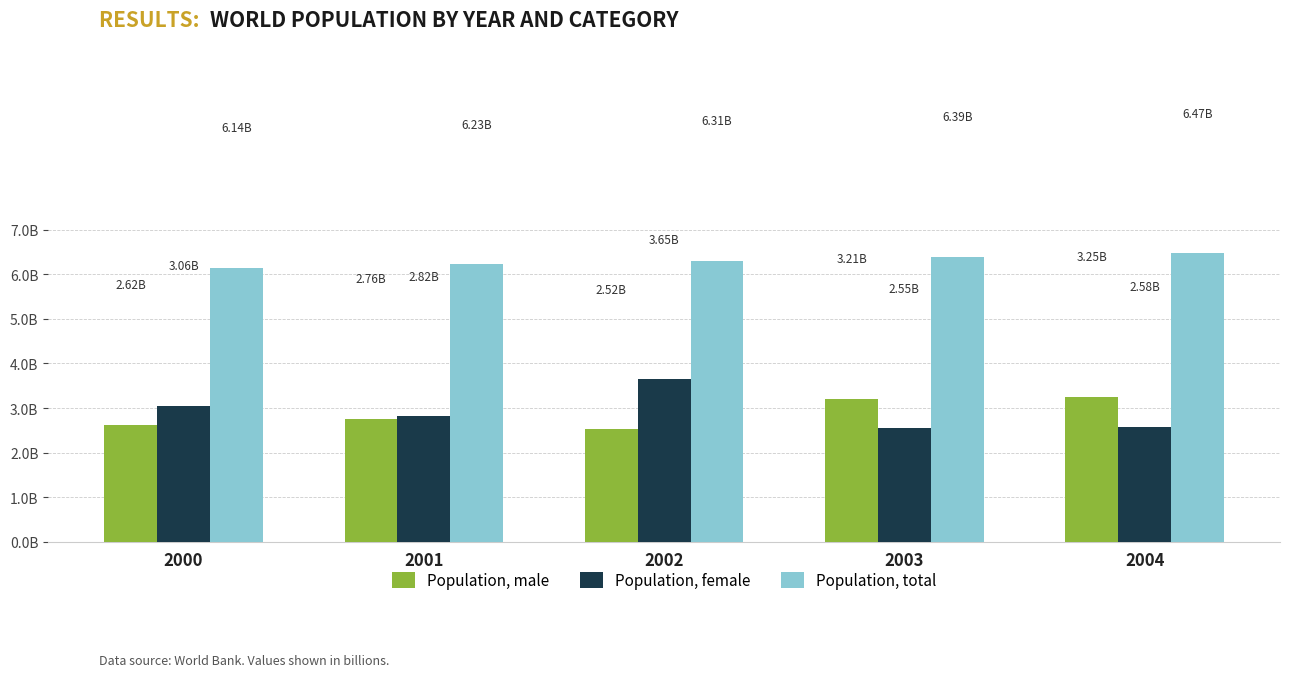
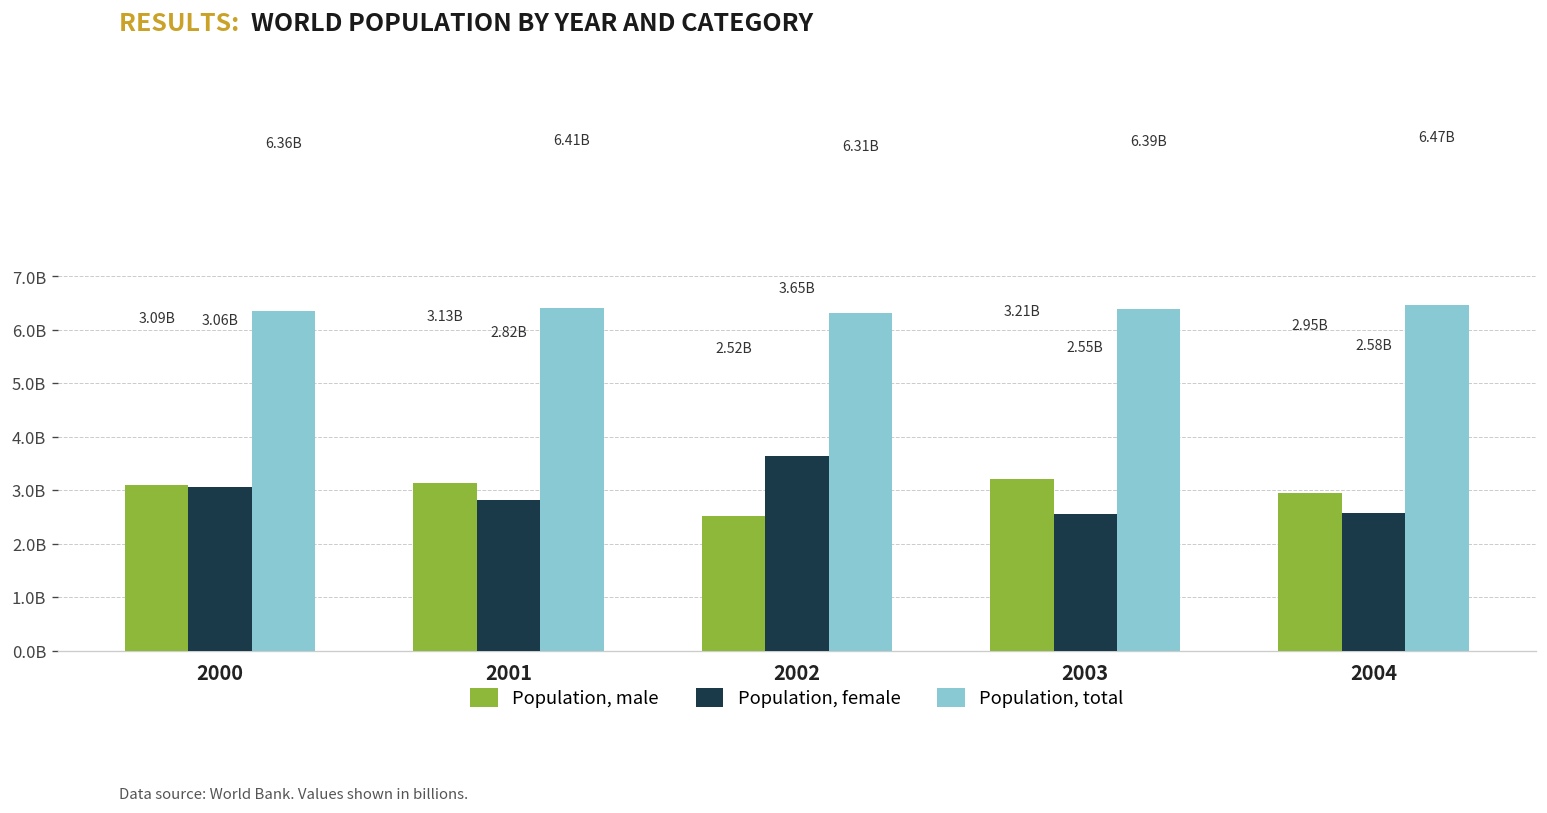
  {
    "Population, male": {
-     "2000": "2.62B",
-     "2001": "2.76B",
-     "2004": "3.25B"
+     "2000": "3.09B",
+     "2001": "3.13B",
+     "2004": "2.95B"
    },
    "Population, female": {
      "2000": "3100000000",
      "2001": "2800000000",
      "2002": "3600000000",
      "2003": "2500000000",
      "2004": "2600000000"
    },
    "Population, total": {
-     "2000": "6.14B",
-     "2001": "6.23B"
+     "2000": "6.36B",
+     "2001": "6.41B"
    }
  }
